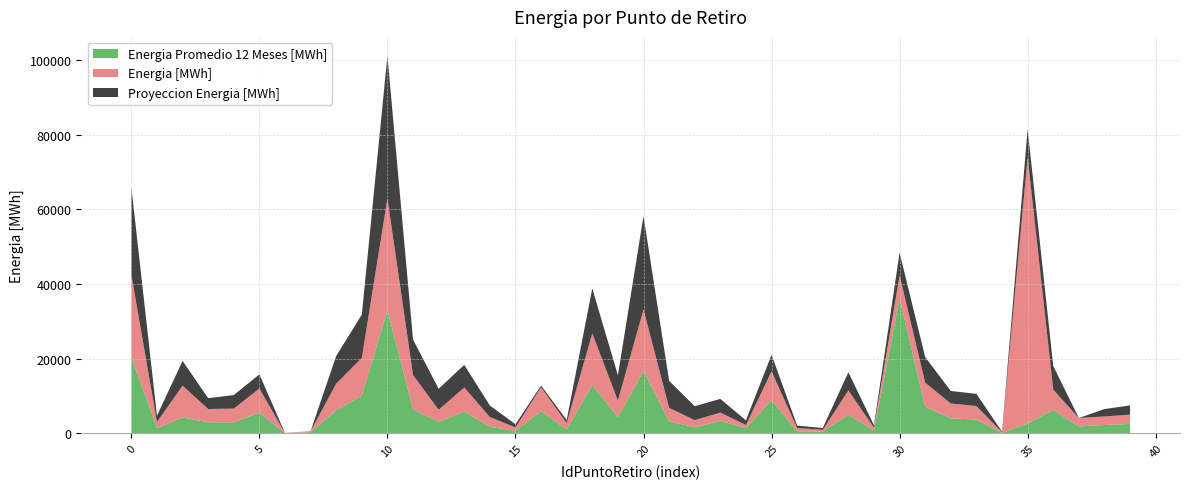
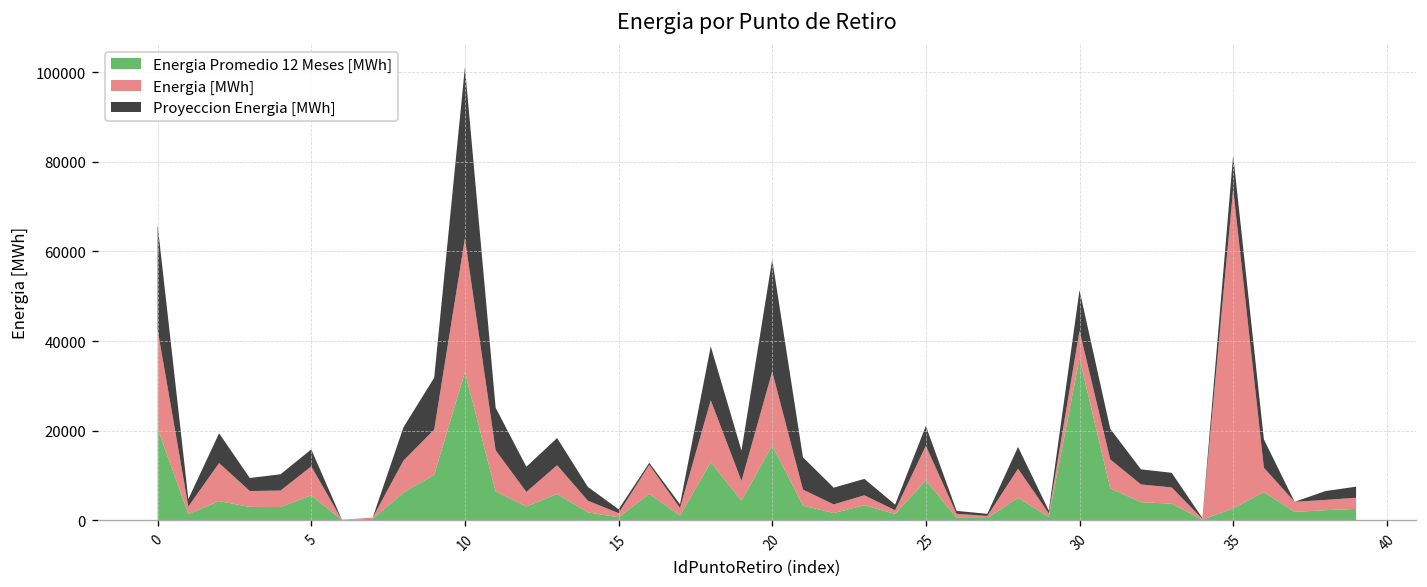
  {
    "Energia Promedio 12 Meses [MWh]": {
      "0": 20000,
      "5": 6000,
      "10": 33000,
      "20": 17000,
      "25": 9000,
      "30": 36000,
      "35": 3000
    },
    "Energia [MWh]": {
      "0": 22000,
      "5": 6000,
      "10": 30000,
      "15": 1000,
      "20": 16000,
      "25": 8000,
      "30": 6000,
      "35": 71000
    },
    "Proyeccion Energia [MWh]": {
      "0": 23000,
      "5": 4000,
      "10": 38000,
      "15": 1000,
      "20": 25000,
      "25": 4000,
-     "30": 6000,
+     "30": 9000,
      "35": 8000
    }
  }
